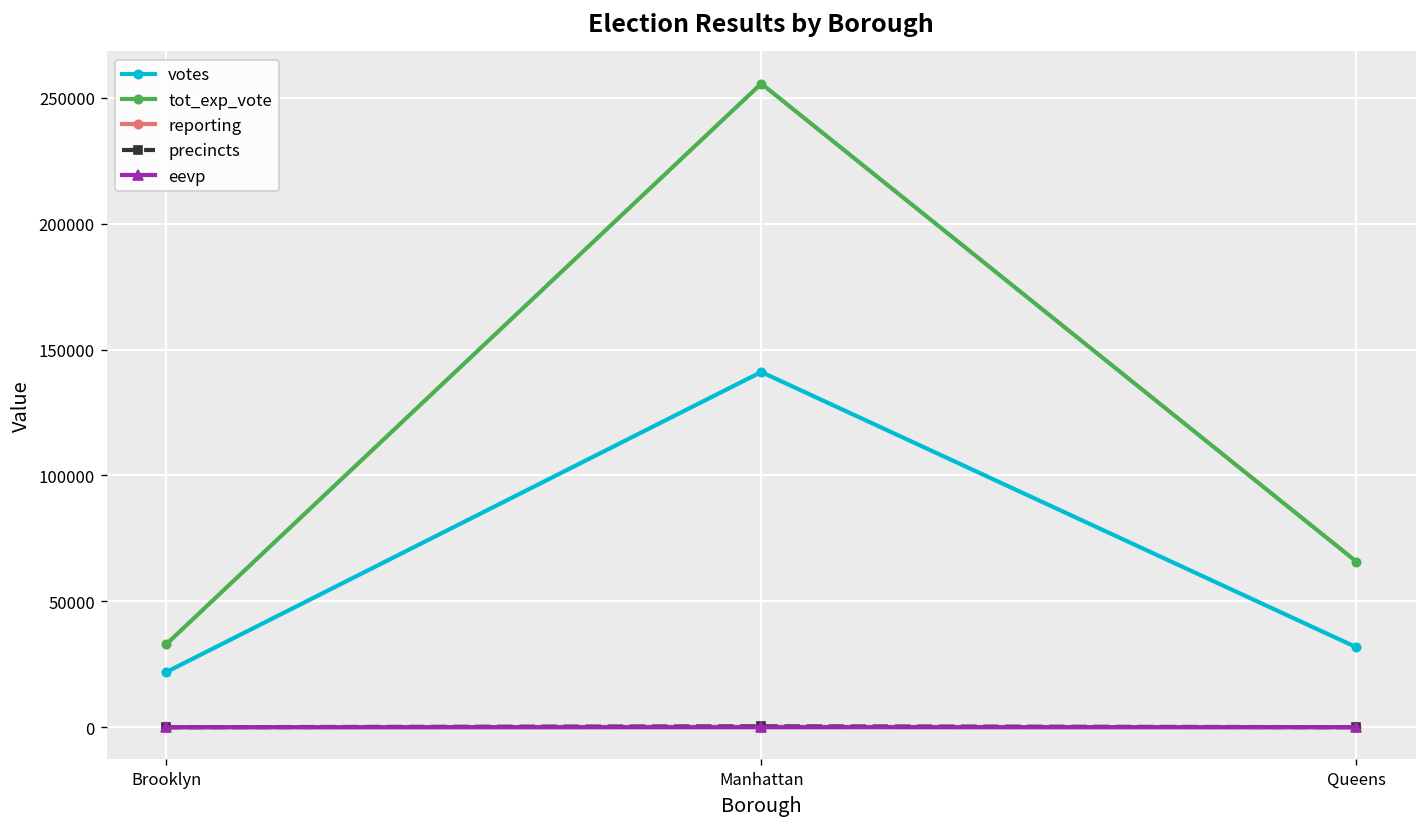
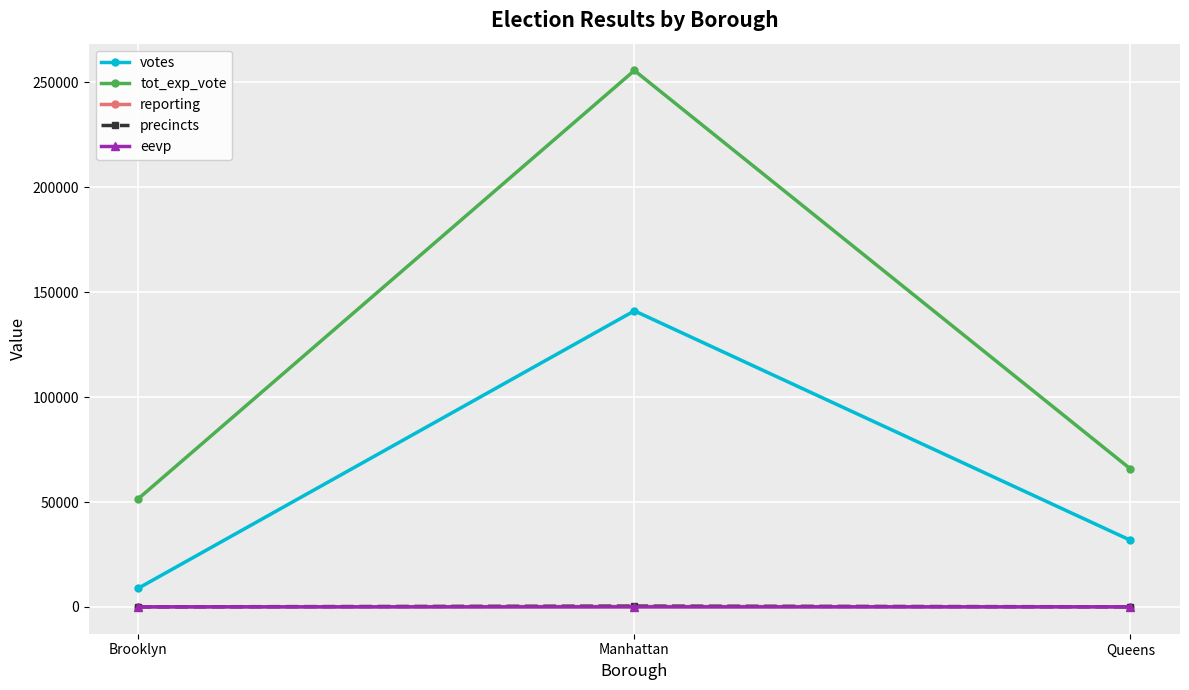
  {
    "votes": {
-     "Brooklyn": 22000,
+     "Brooklyn": 9000,
      "Manhattan": 141000,
      "Queens": 32000
    },
    "tot_exp_vote": {
-     "Brooklyn": 33000,
+     "Brooklyn": 52000,
      "Manhattan": 256000,
      "Queens": 66000
    }
  }
